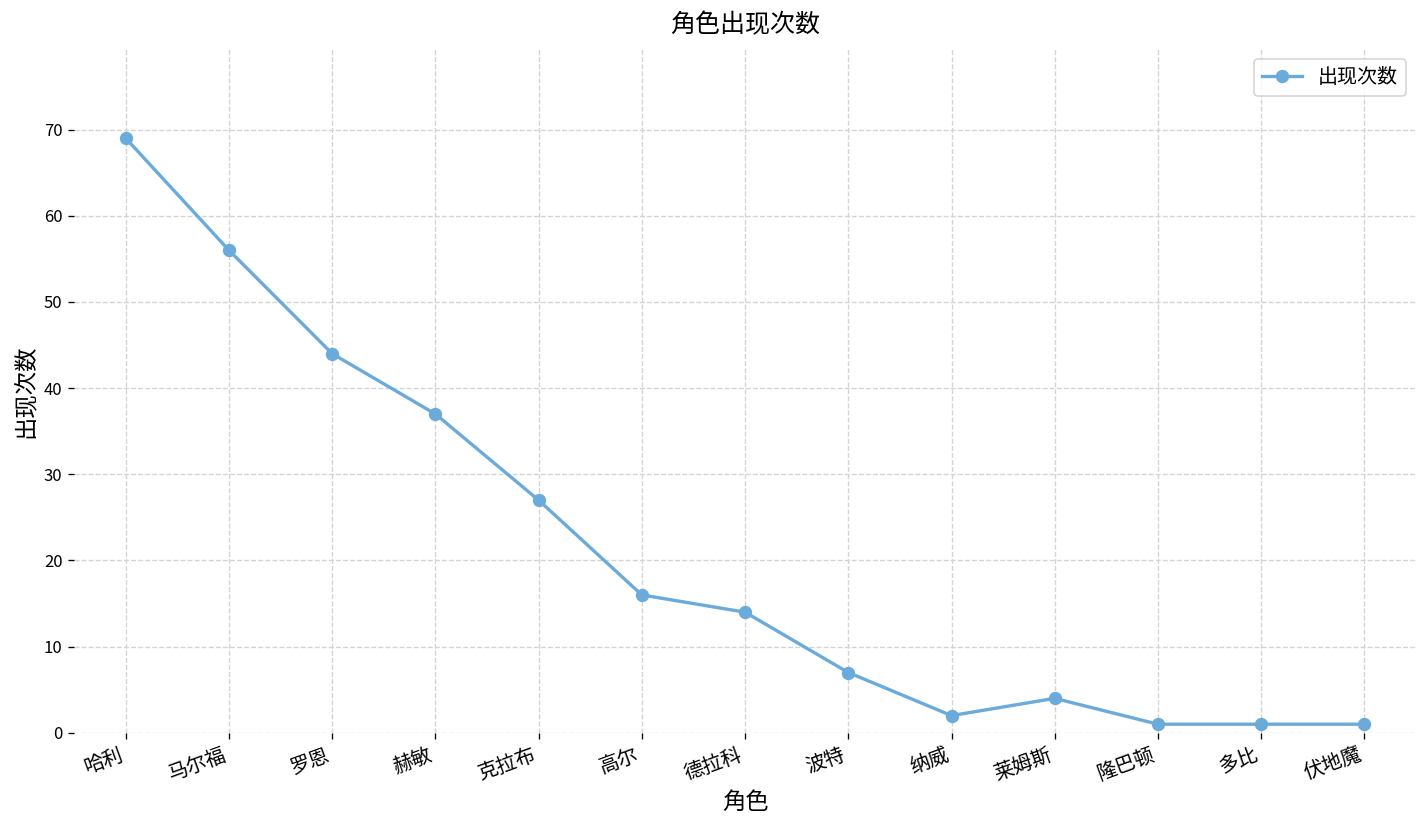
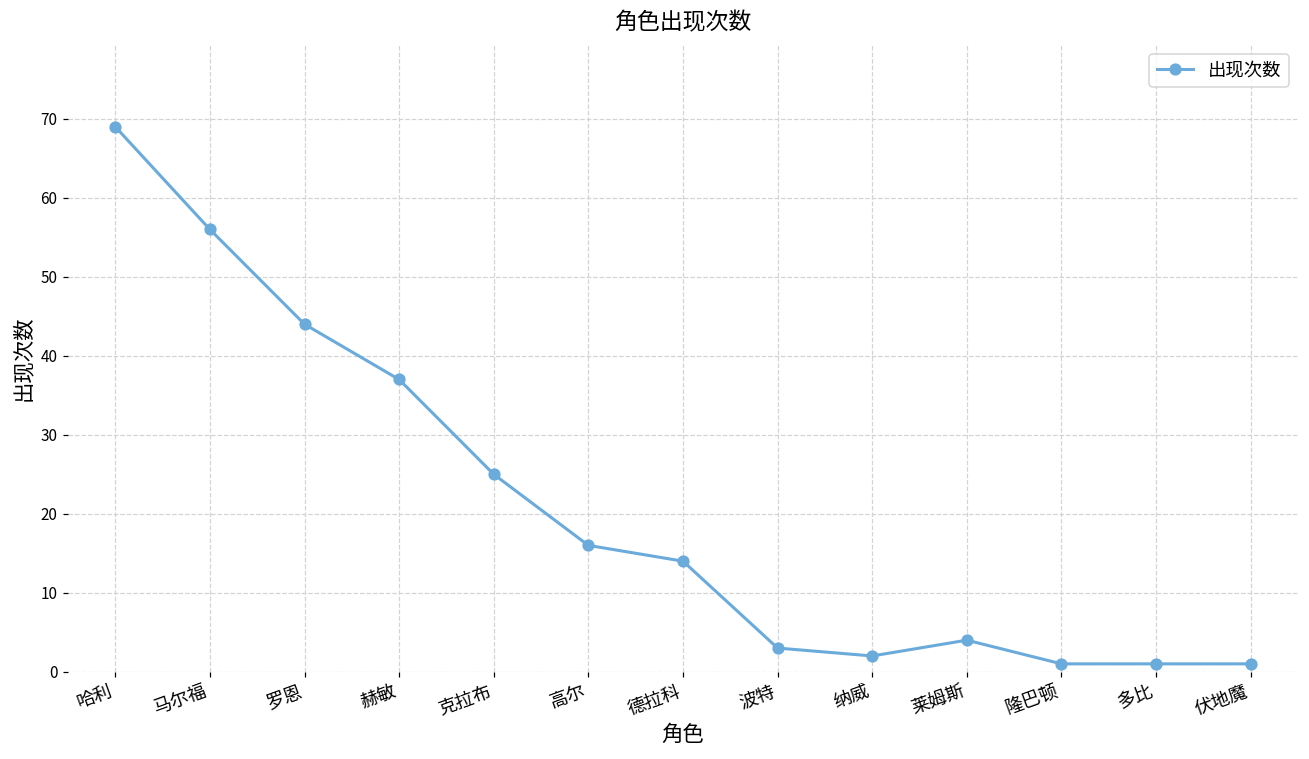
  {
    "哈利": 69,
    "马尔福": 56,
    "罗恩": 44,
    "赫敏": 37,
-   "克拉布": 27,
+   "克拉布": 25,
    "高尔": 16,
    "德拉科": 14,
-   "波特": 7,
+   "波特": 3,
    "纳威": 2,
    "莱姆斯": 4,
    "隆巴顿": 1,
    "多比": 1,
    "伏地魔": 1
  }
